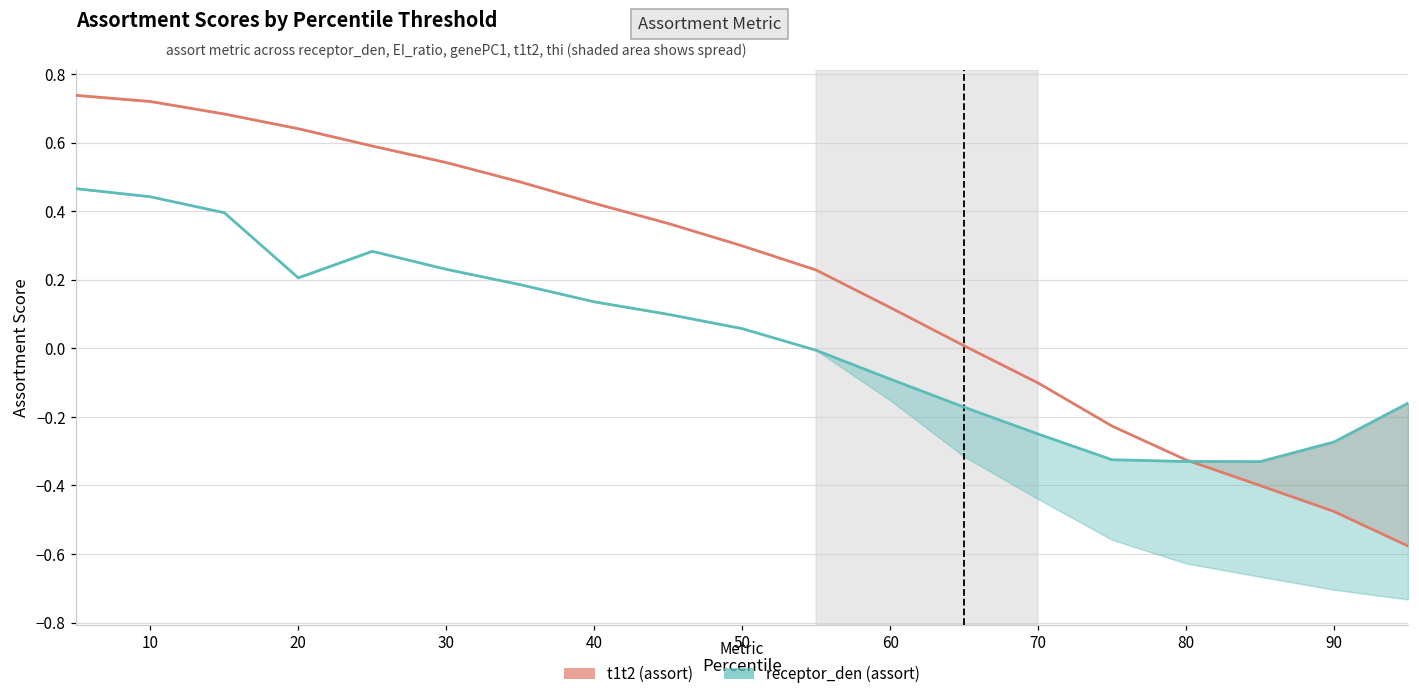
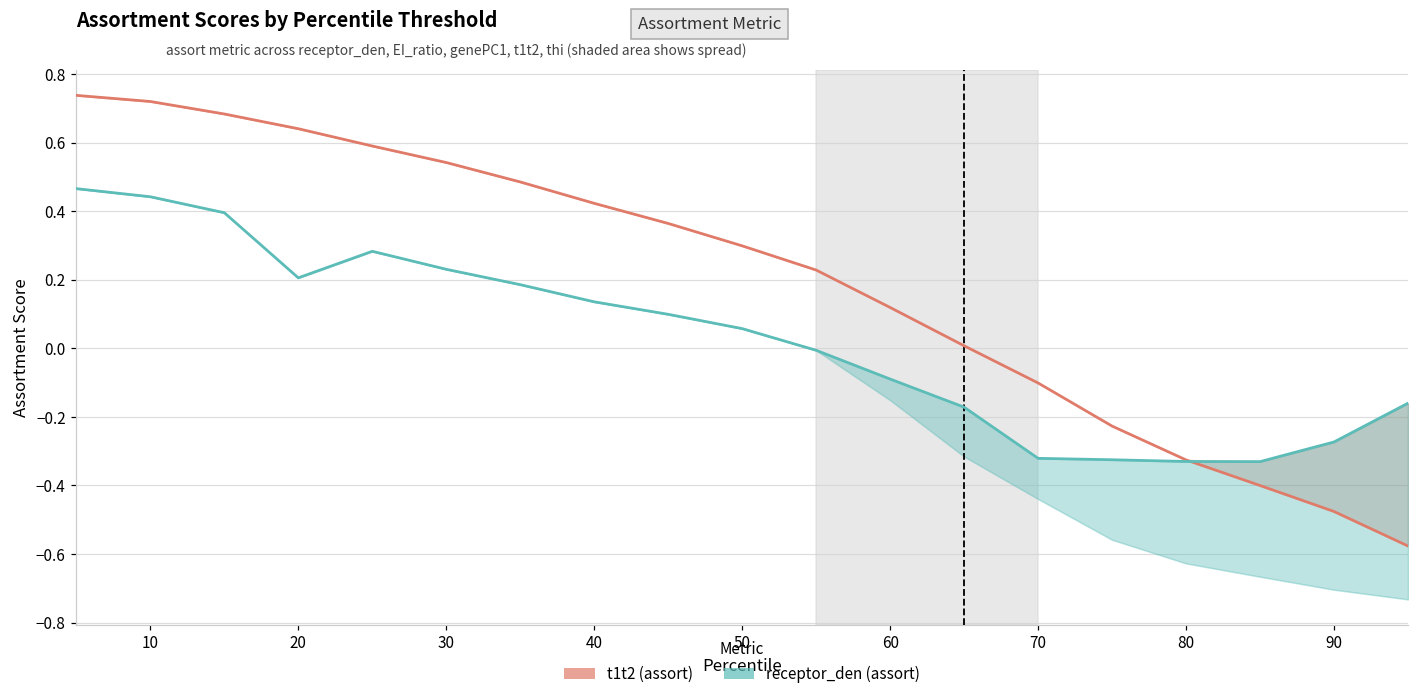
  {
    "receptor_den (assort)": {
      "10": 0.44,
      "20": 0.21,
      "30": 0.23,
      "40": 0.14,
      "50": 0.06,
      "60": -0.09,
-     "70": -0.25
+     "70": -0.32
    }
  }
